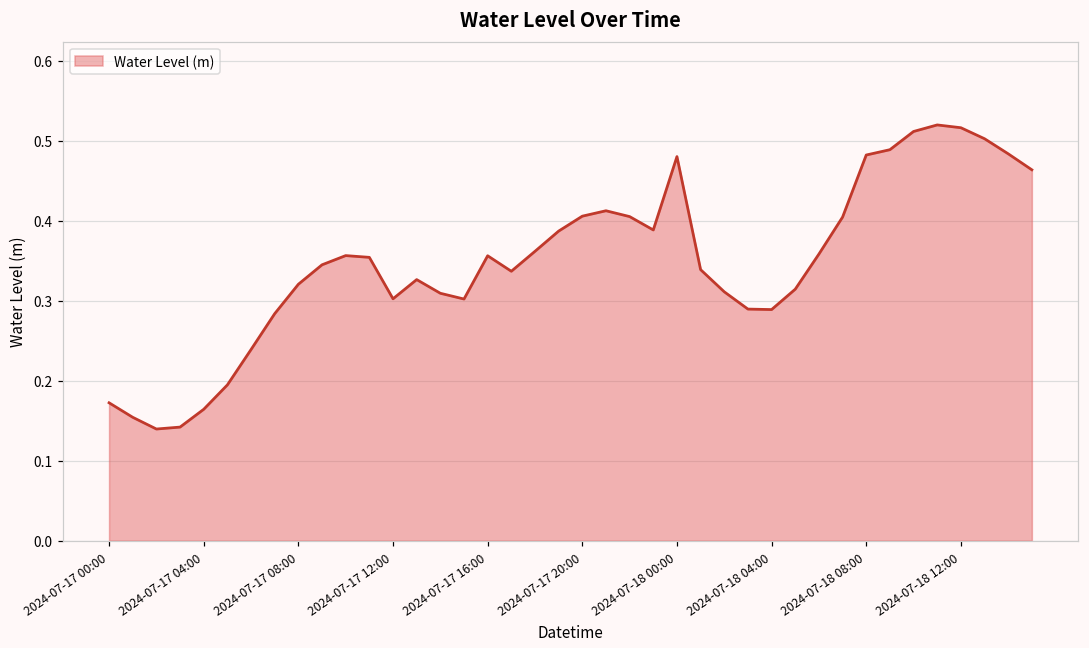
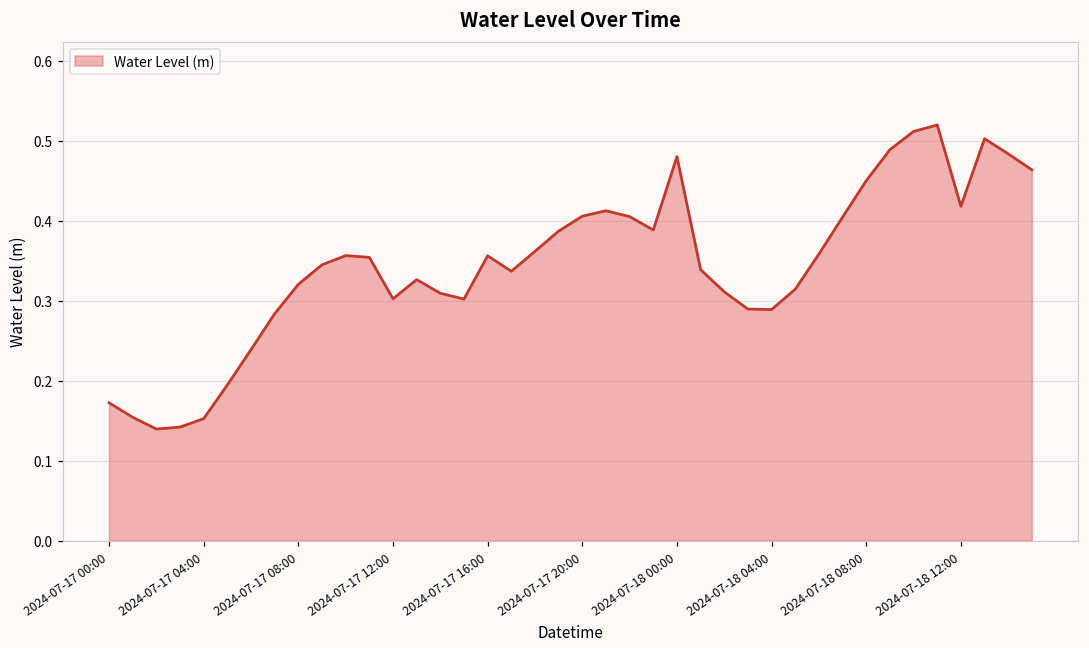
  {
    "2024-07-17 00:00": 0.17,
-   "2024-07-17 04:00": 0.16,
+   "2024-07-17 04:00": 0.15,
    "2024-07-17 08:00": 0.32,
    "2024-07-17 12:00": 0.30,
    "2024-07-17 16:00": 0.36,
    "2024-07-17 20:00": 0.41,
    "2024-07-18 00:00": 0.48,
    "2024-07-18 04:00": 0.29,
-   "2024-07-18 08:00": 0.48,
-   "2024-07-18 12:00": 0.52
+   "2024-07-18 08:00": 0.45,
+   "2024-07-18 12:00": 0.42
  }
